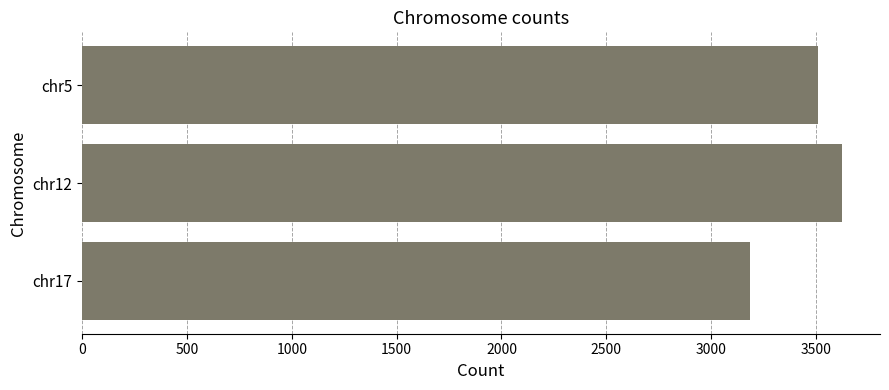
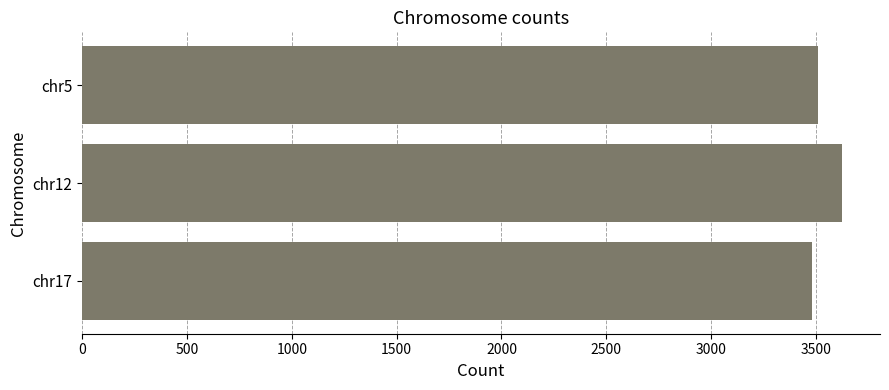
  {
    "chr5": 3510,
    "chr12": 3620,
-   "chr17": 3180
+   "chr17": 3480
  }
